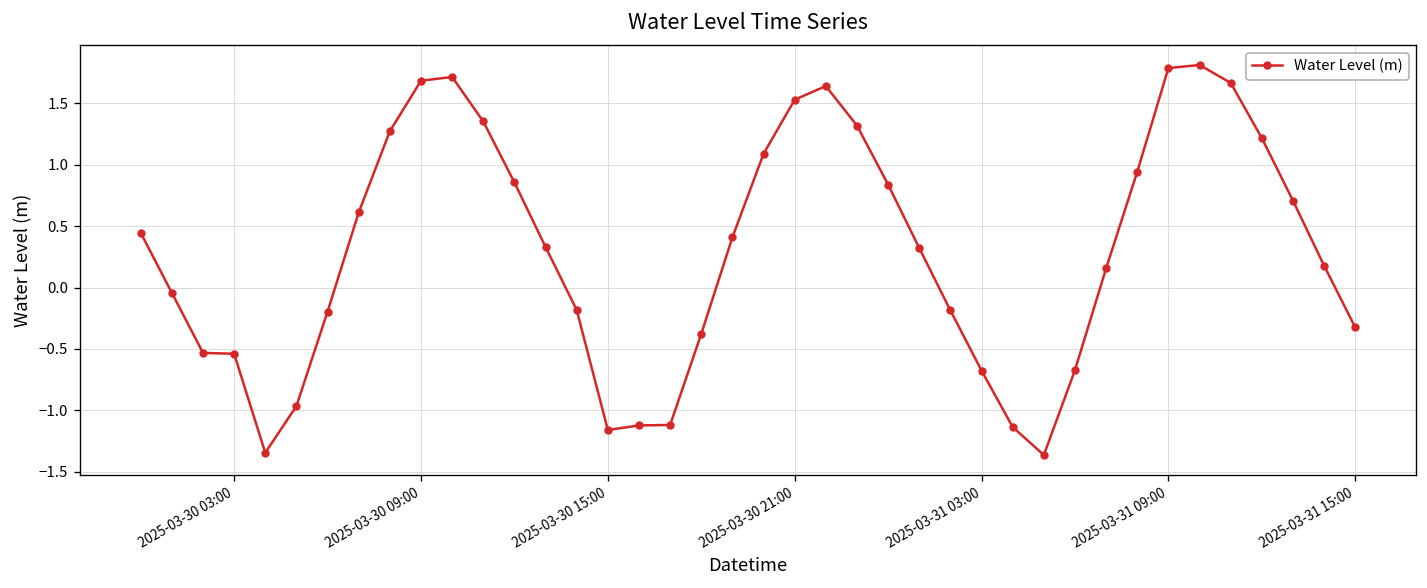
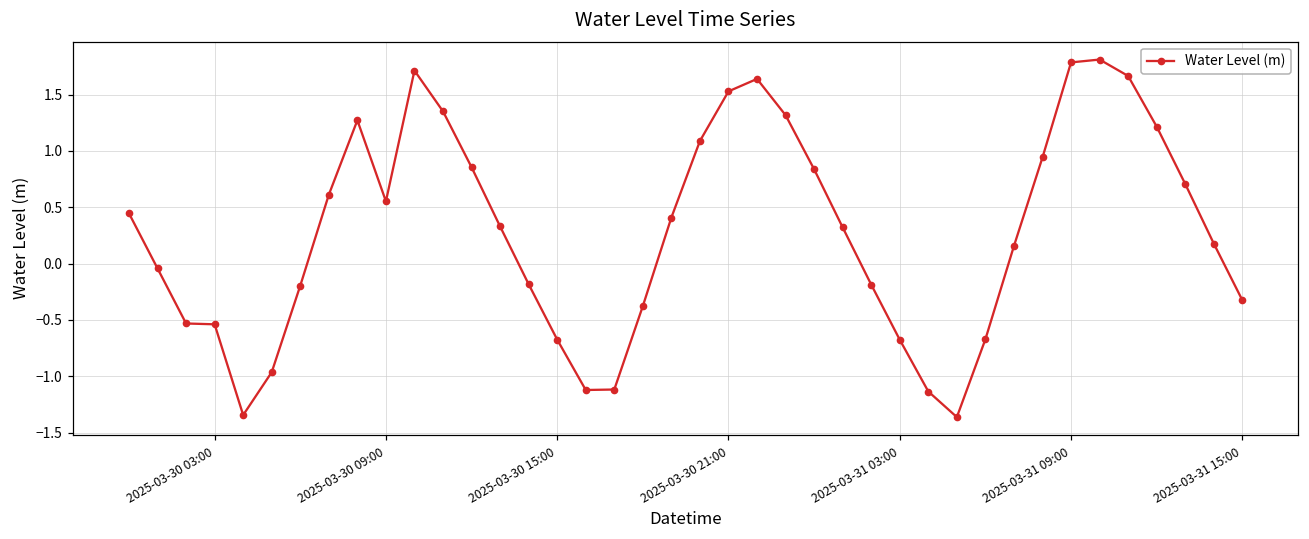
  {
    "2025-03-30 03:00": -0.54,
-   "2025-03-30 09:00": 1.68,
-   "2025-03-30 15:00": -1.16,
+   "2025-03-30 09:00": 0.55,
+   "2025-03-30 15:00": -0.67,
    "2025-03-30 21:00": 1.53,
    "2025-03-31 03:00": -0.68,
    "2025-03-31 09:00": 1.79,
    "2025-03-31 15:00": -0.33
  }
